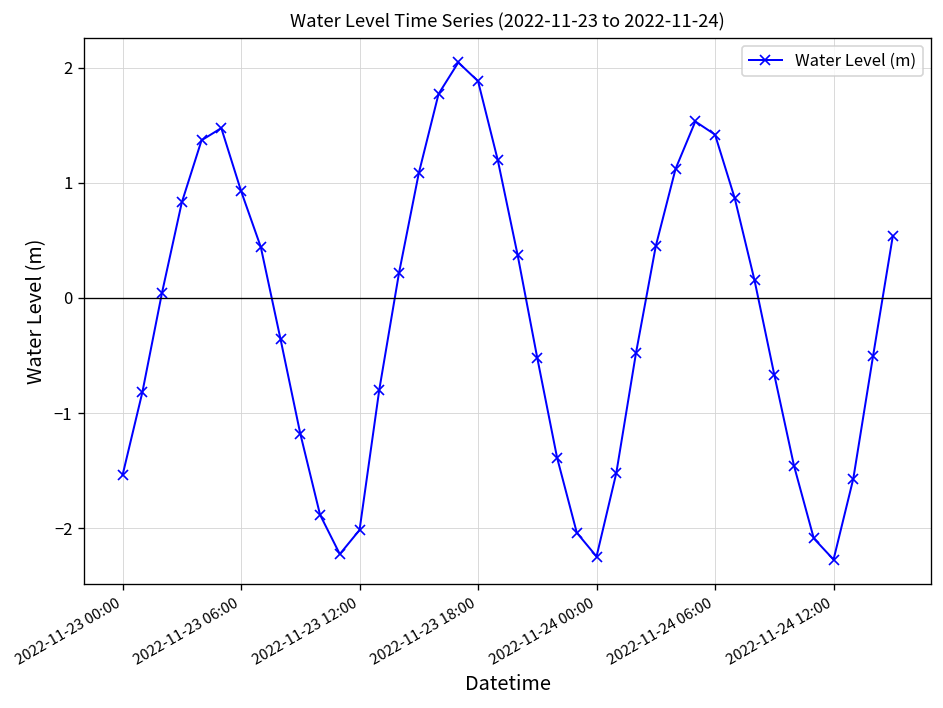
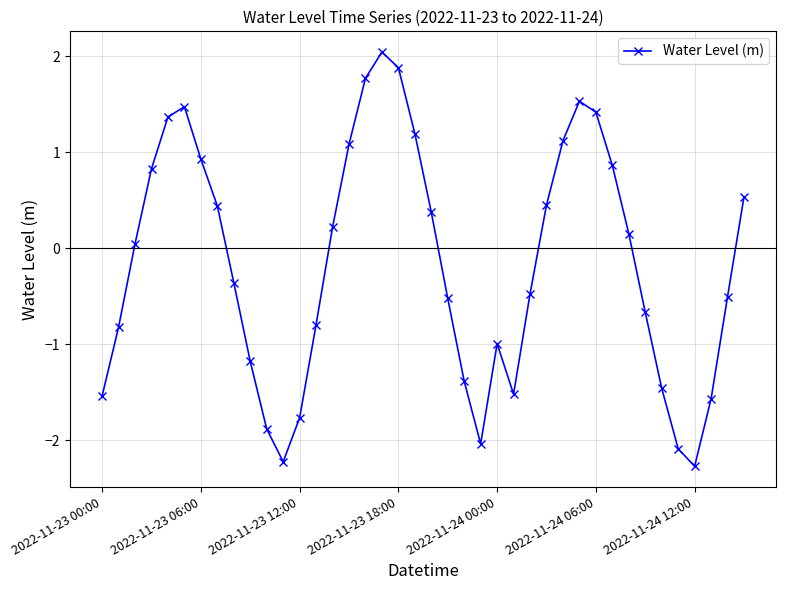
  {
    "2022-11-23 00:00": -1.5,
    "2022-11-23 06:00": 0.9,
-   "2022-11-23 12:00": -2.0,
+   "2022-11-23 12:00": -1.8,
    "2022-11-23 18:00": 1.9,
-   "2022-11-24 00:00": -2.2,
+   "2022-11-24 00:00": -1.0,
    "2022-11-24 06:00": 1.4,
    "2022-11-24 12:00": -2.3
  }
